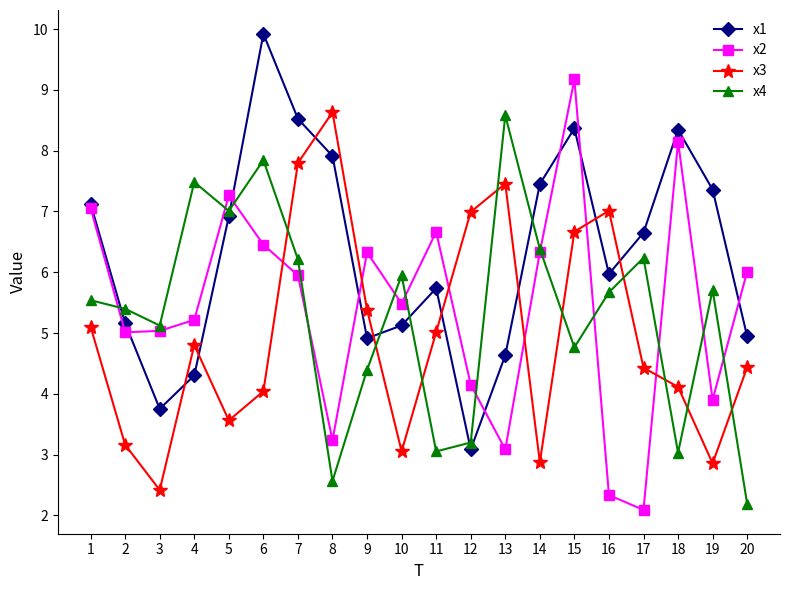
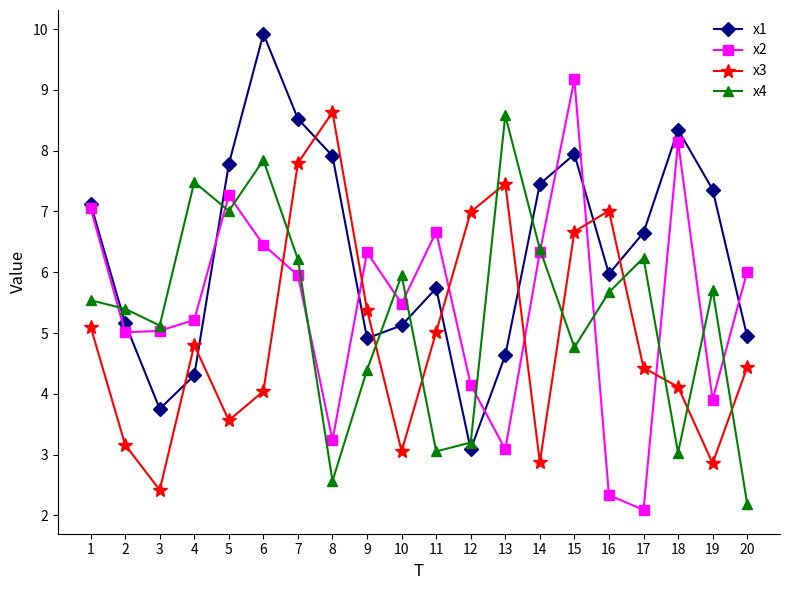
  {
    "x1": {
      "1": 7.1,
      "2": 5.2,
      "3": 3.8,
      "4": 4.3,
-     "5": 6.9,
+     "5": 7.8,
      "6": 9.9,
      "7": 8.5,
      "8": 7.9,
      "9": 4.9,
      "10": 5.1,
      "11": 5.7,
      "12": 3.1,
      "13": 4.6,
      "14": 7.5,
-     "15": 8.4,
+     "15": 7.9,
      "16": 6.0,
      "17": 6.7,
      "18": 8.3,
      "19": 7.4,
      "20": 4.9
    },
    "x2": {
      "1": 7.1,
      "2": 5.0,
      "3": 5.0,
      "4": 5.2,
      "5": 7.3,
      "6": 6.5,
      "7": 5.9,
      "8": 3.2,
      "9": 6.3,
      "10": 5.5,
      "11": 6.7,
      "12": 4.1,
      "13": 3.1,
      "14": 6.3,
      "15": 9.2,
      "16": 2.3,
      "17": 2.1,
      "18": 8.1,
      "19": 3.9,
      "20": 6.0
    },
    "x3": {
      "1": 5.1,
      "2": 3.2,
      "3": 2.4,
      "4": 4.8,
      "5": 3.6,
      "6": 4.0,
      "7": 7.8,
      "8": 8.6,
      "9": 5.4,
      "10": 3.1,
      "11": 5.0,
      "12": 7.0,
      "13": 7.5,
      "14": 2.9,
      "15": 6.7,
      "16": 7.0,
      "17": 4.4,
      "18": 4.1,
      "19": 2.9,
      "20": 4.4
    },
    "x4": {
      "1": 5.5,
      "2": 5.4,
      "3": 5.1,
      "4": 7.5,
      "5": 7.0,
      "6": 7.8,
      "7": 6.2,
      "8": 2.6,
      "9": 4.4,
      "10": 5.9,
      "11": 3.1,
      "12": 3.2,
      "13": 8.6,
      "14": 6.4,
      "15": 4.8,
      "16": 5.7,
      "17": 6.2,
      "18": 3.0,
      "19": 5.7,
      "20": 2.2
    }
  }
